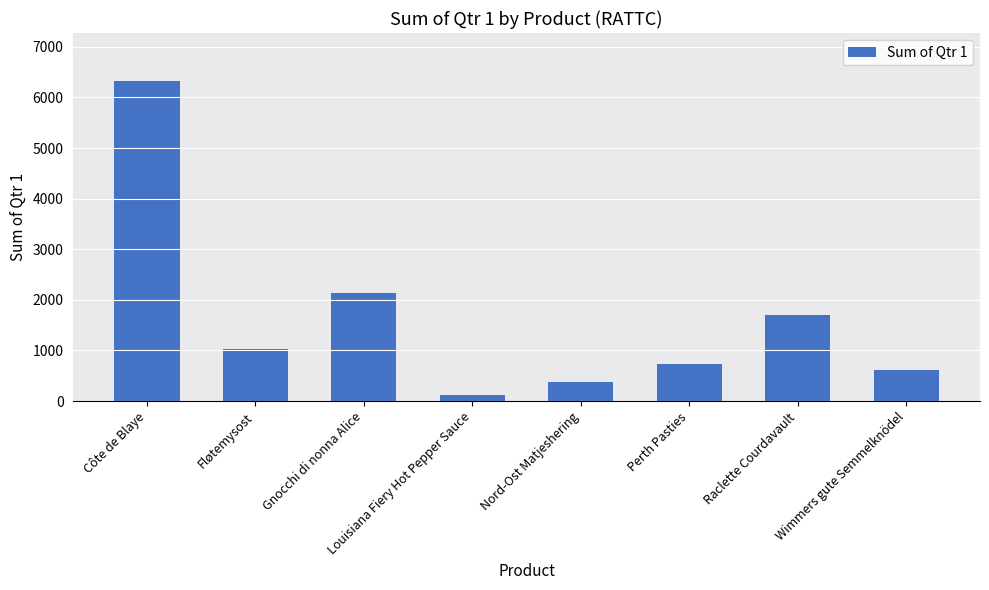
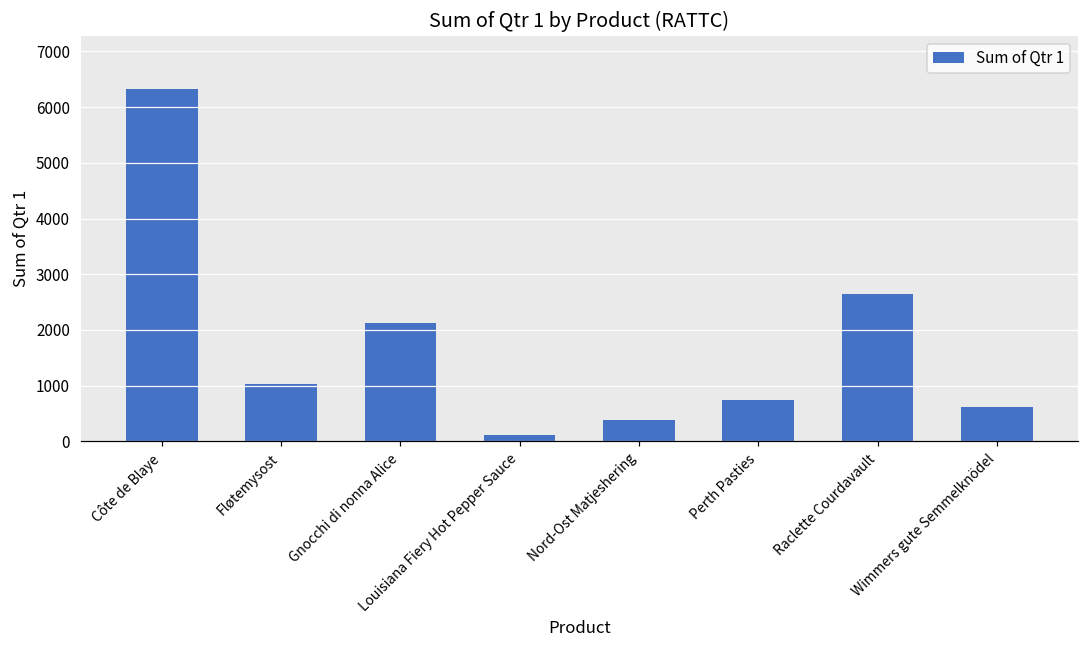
  {
    "Côte de Blaye": 6300,
    "Fløtemysost": 1000,
    "Gnocchi di nonna Alice": 2100,
    "Louisiana Fiery Hot Pepper Sauce": 100,
    "Nord-Ost Matjeshering": 400,
    "Perth Pasties": 700,
-   "Raclette Courdavault": 1700,
+   "Raclette Courdavault": 2600,
    "Wimmers gute Semmelknödel": 600
  }
